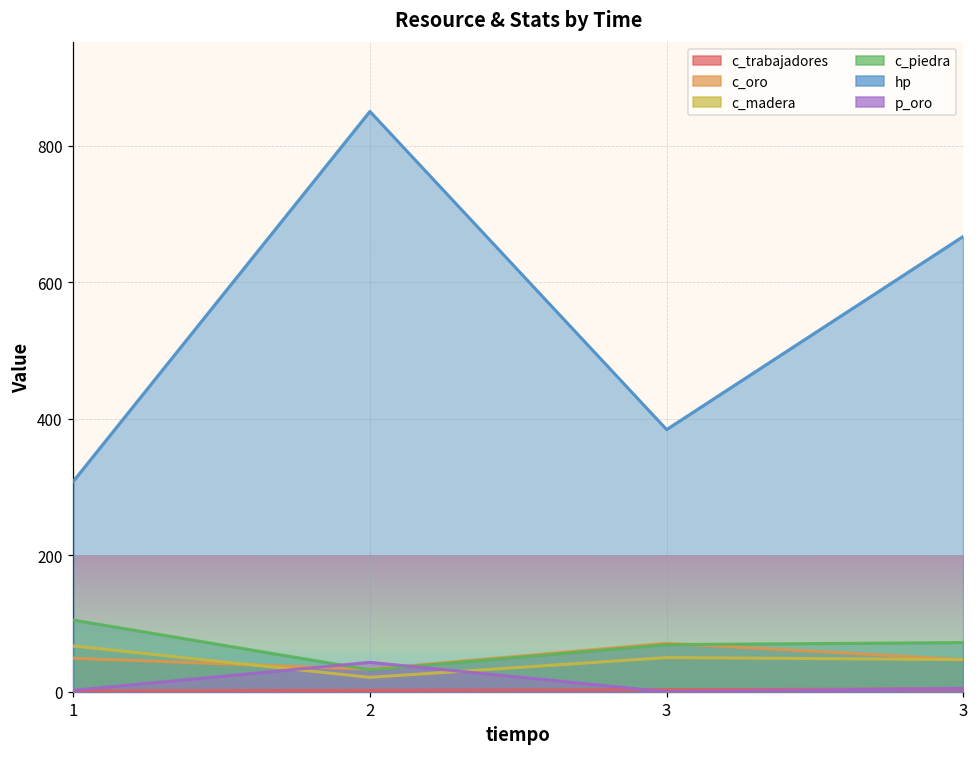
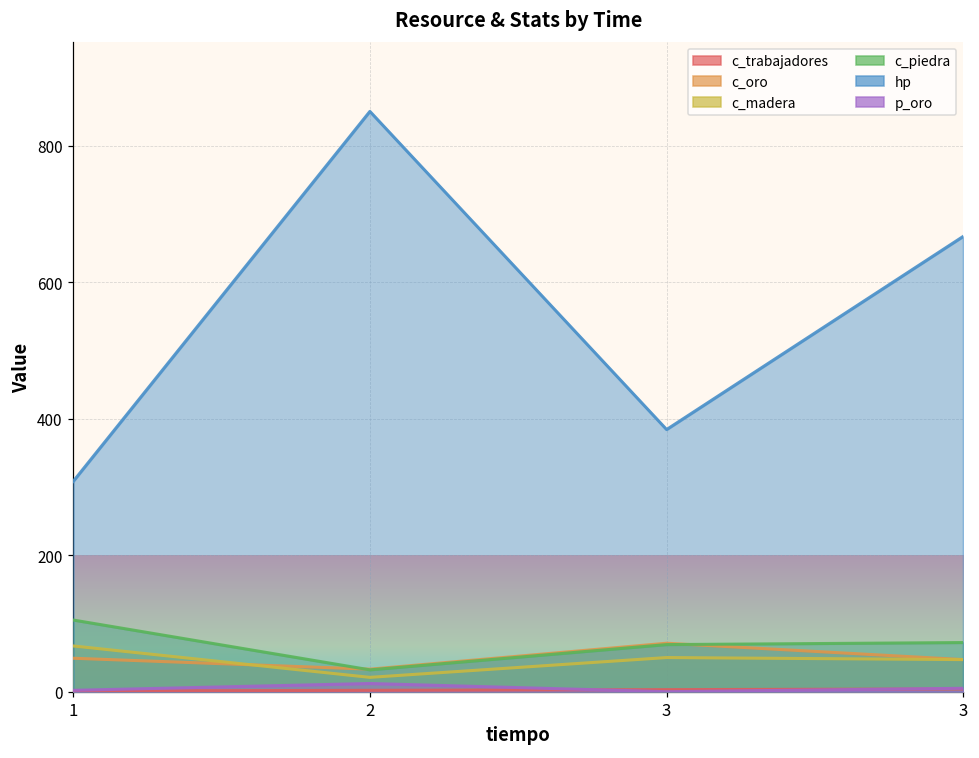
  {
    "c_piedra": {
      "1": 110
    },
    "hp": {
      "1": 310,
      "2": 850
    },
    "p_oro": {
-     "2": 40
+     "2": 10
    }
  }
